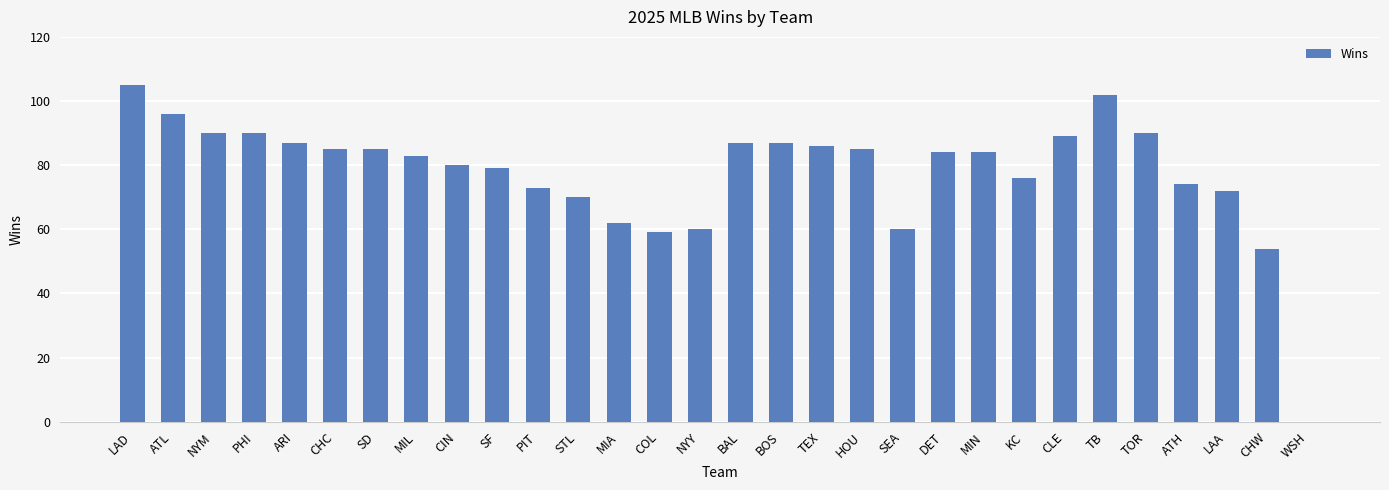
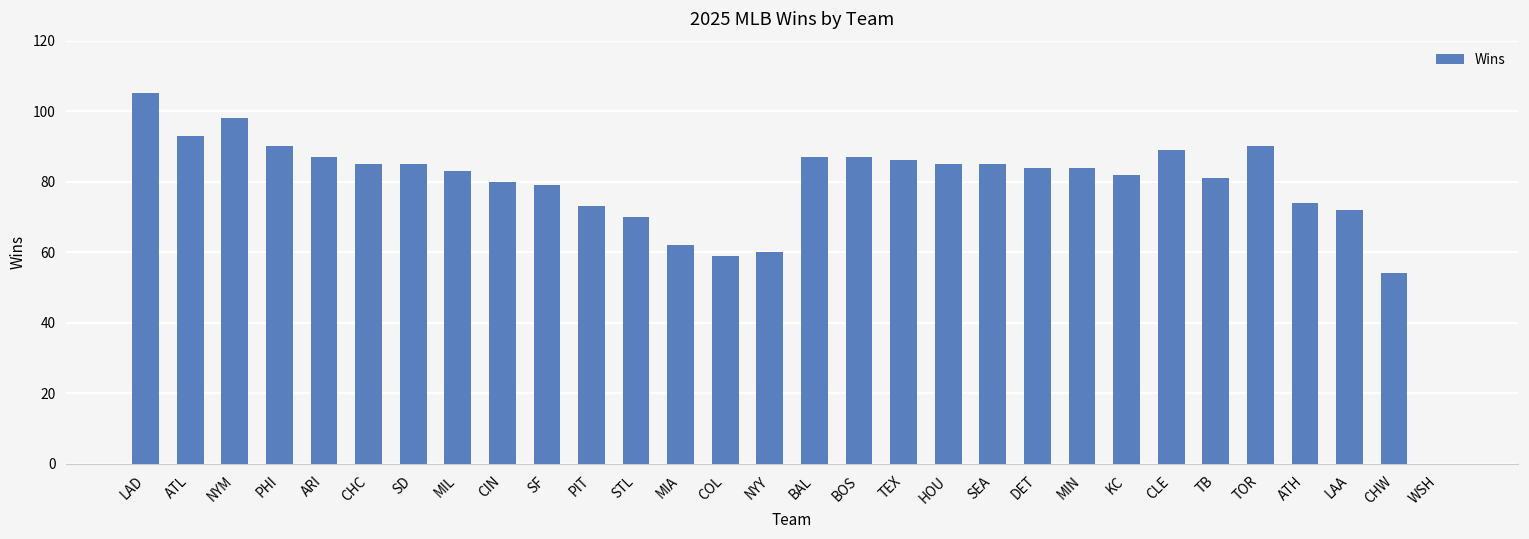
  {
    "LAD": 105,
-   "ATL": 96,
-   "NYM": 90,
+   "ATL": 93,
+   "NYM": 98,
    "PHI": 90,
    "ARI": 87,
    "CHC": 85,
    "SD": 85,
    "MIL": 83,
    "CIN": 80,
    "SF": 79,
    "PIT": 73,
    "STL": 70,
    "MIA": 62,
    "COL": 59,
    "NYY": 60,
    "BAL": 87,
    "BOS": 87,
    "TEX": 86,
    "HOU": 85,
-   "SEA": 60,
+   "SEA": 85,
    "DET": 84,
    "MIN": 84,
-   "KC": 76,
+   "KC": 82,
    "CLE": 89,
-   "TB": 102,
+   "TB": 81,
    "TOR": 90,
    "ATH": 74,
    "LAA": 72,
    "CHW": 54,
    "WSH": 0
  }
